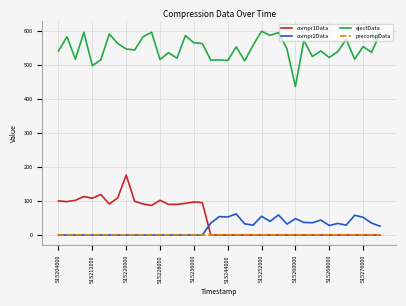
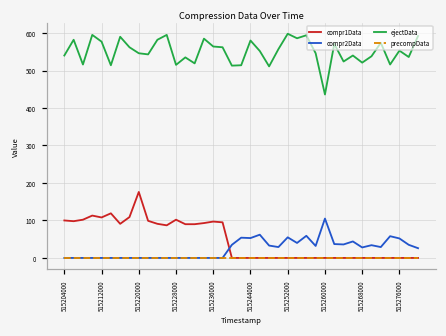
  {
    "compr1Data": {
      "515204000": 100,
      "515212000": 110,
      "515220000": 180,
      "515228000": 100,
      "515236000": 100
    },
    "compr2Data": {
      "515244000": 50,
      "515252000": 60,
-     "515260000": 50,
+     "515260000": 110,
      "515268000": 30,
      "515276000": 50
    },
    "ejectData": {
      "515204000": 540,
-     "515212000": 500,
+     "515212000": 580,
      "515220000": 550,
      "515228000": 520,
      "515236000": 560,
-     "515244000": 510,
+     "515244000": 580,
      "515252000": 600,
      "515260000": 440,
      "515268000": 520,
      "515276000": 550
    }
  }
